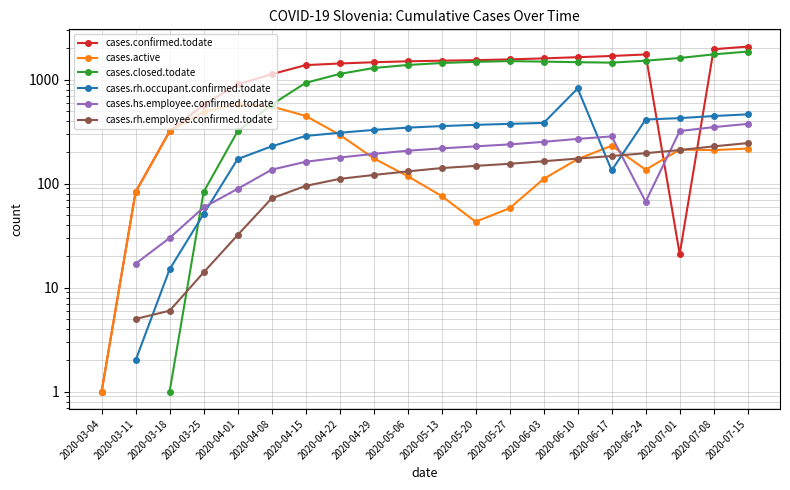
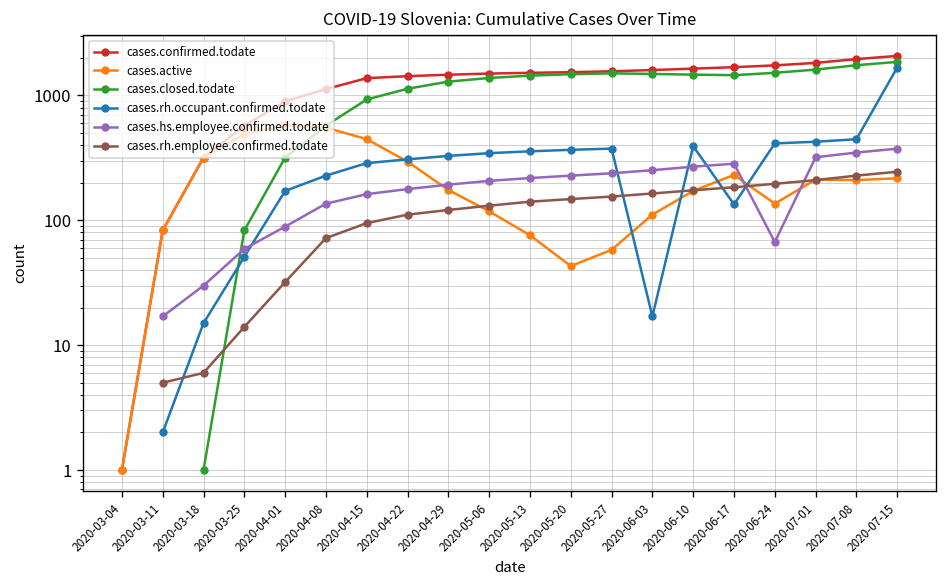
  {
    "cases.confirmed.todate": {
      "2020-04-15": 1400,
      "2020-04-22": 1400,
      "2020-04-29": 1500,
      "2020-05-06": 1500,
      "2020-06-03": 1600,
      "2020-06-10": 1600,
      "2020-06-17": 1700,
      "2020-06-24": 1700,
-     "2020-07-01": 21,
+     "2020-07-01": 1800,
      "2020-07-08": 2000,
      "2020-07-15": 2100
    },
    "cases.active": {
      "2020-04-15": 450,
      "2020-04-29": 180,
      "2020-05-06": 120,
      "2020-05-13": 80,
      "2020-05-20": 43,
      "2020-05-27": 60,
      "2020-06-03": 110,
      "2020-06-17": 230,
      "2020-06-24": 140,
      "2020-07-08": 210,
      "2020-07-15": 220
    },
    "cases.closed.todate": {
      "2020-03-18": 1,
      "2020-03-25": 80,
      "2020-04-01": 320,
      "2020-04-15": 900,
      "2020-04-22": 1100,
      "2020-04-29": 1300,
      "2020-05-06": 1400,
      "2020-06-03": 1500,
      "2020-06-10": 1500,
      "2020-06-17": 1500,
      "2020-06-24": 1500,
      "2020-07-01": 1600,
      "2020-07-08": 1700,
      "2020-07-15": 1900
    },
    "cases.rh.occupant.confirmed.todate": {
      "2020-03-11": 2,
      "2020-03-18": 15,
      "2020-03-25": 50,
      "2020-04-01": 170,
      "2020-04-08": 230,
      "2020-04-15": 290,
      "2020-04-29": 330,
      "2020-05-06": 350,
      "2020-05-13": 360,
      "2020-05-20": 370,
      "2020-05-27": 380,
-     "2020-06-03": 380,
-     "2020-06-10": 800,
+     "2020-06-03": 17,
+     "2020-06-10": 390,
      "2020-06-17": 130,
      "2020-06-24": 410,
      "2020-07-01": 430,
      "2020-07-08": 450,
-     "2020-07-15": 500
+     "2020-07-15": 1700
    },
    "cases.hs.employee.confirmed.todate": {
      "2020-03-11": 17,
      "2020-03-18": 30,
      "2020-03-25": 60,
      "2020-04-01": 90,
      "2020-04-08": 140,
      "2020-04-15": 160,
      "2020-04-22": 180,
      "2020-04-29": 190,
      "2020-05-06": 210,
      "2020-05-13": 220,
      "2020-05-20": 230,
      "2020-05-27": 240,
      "2020-06-03": 250,
      "2020-06-10": 270,
      "2020-06-17": 280,
      "2020-06-24": 70,
      "2020-07-01": 320,
      "2020-07-08": 350,
      "2020-07-15": 380
    },
    "cases.rh.employee.confirmed.todate": {
      "2020-03-11": 5,
      "2020-03-18": 6,
      "2020-03-25": 14,
      "2020-04-01": 32,
      "2020-04-08": 70,
      "2020-04-15": 100,
      "2020-04-22": 110,
      "2020-04-29": 120,
      "2020-05-06": 130,
      "2020-05-13": 140,
      "2020-05-20": 150,
      "2020-05-27": 160,
      "2020-06-03": 160,
      "2020-06-17": 180,
      "2020-06-24": 200,
      "2020-07-08": 230,
      "2020-07-15": 250
    }
  }
